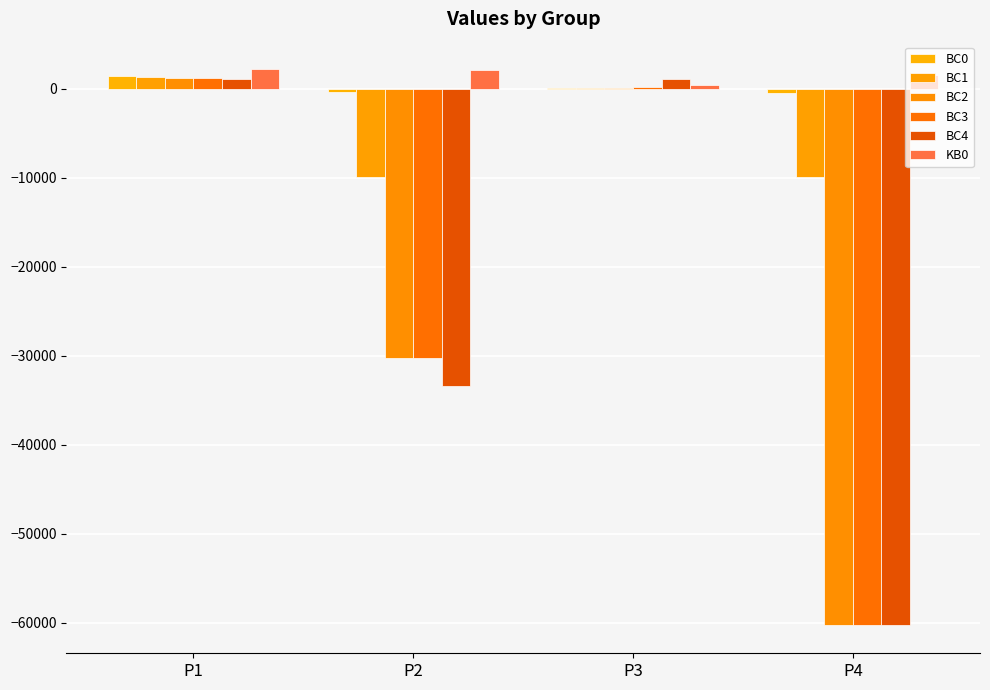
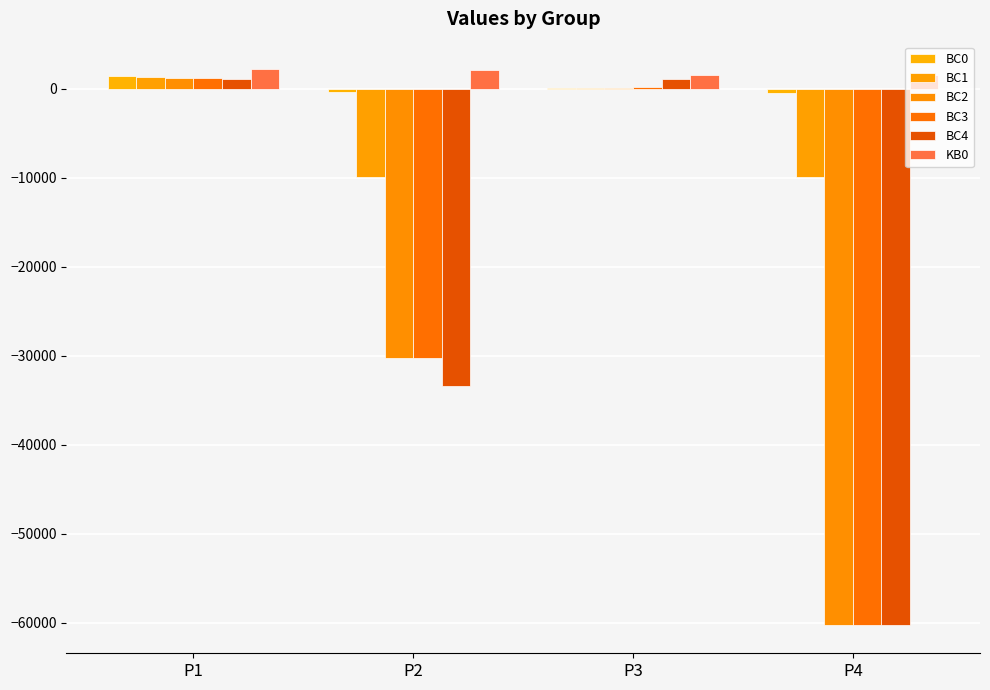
  {
    "KB0": {
      "P1": 2000,
      "P2": 2000,
-     "P3": 0
+     "P3": 2000
    }
  }
